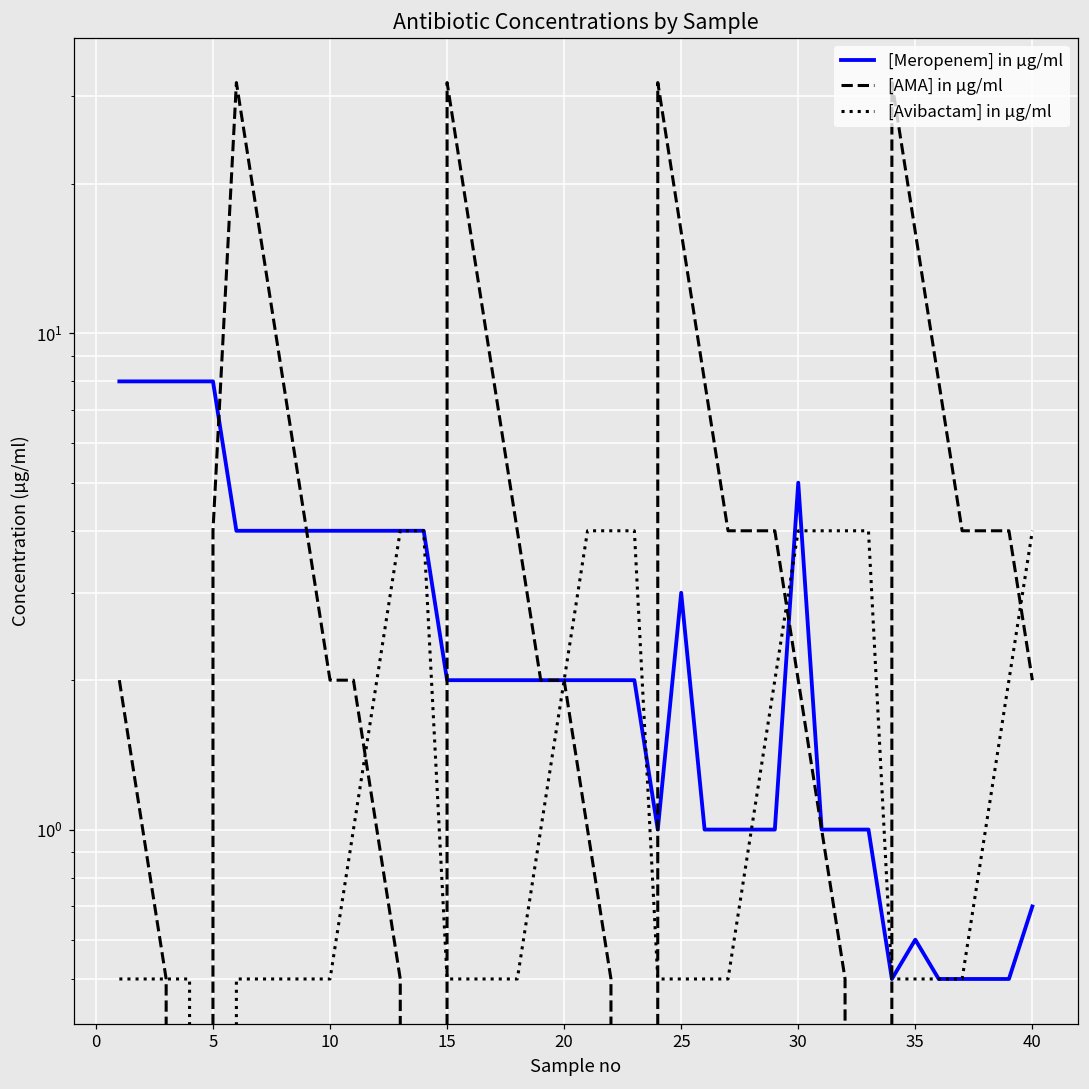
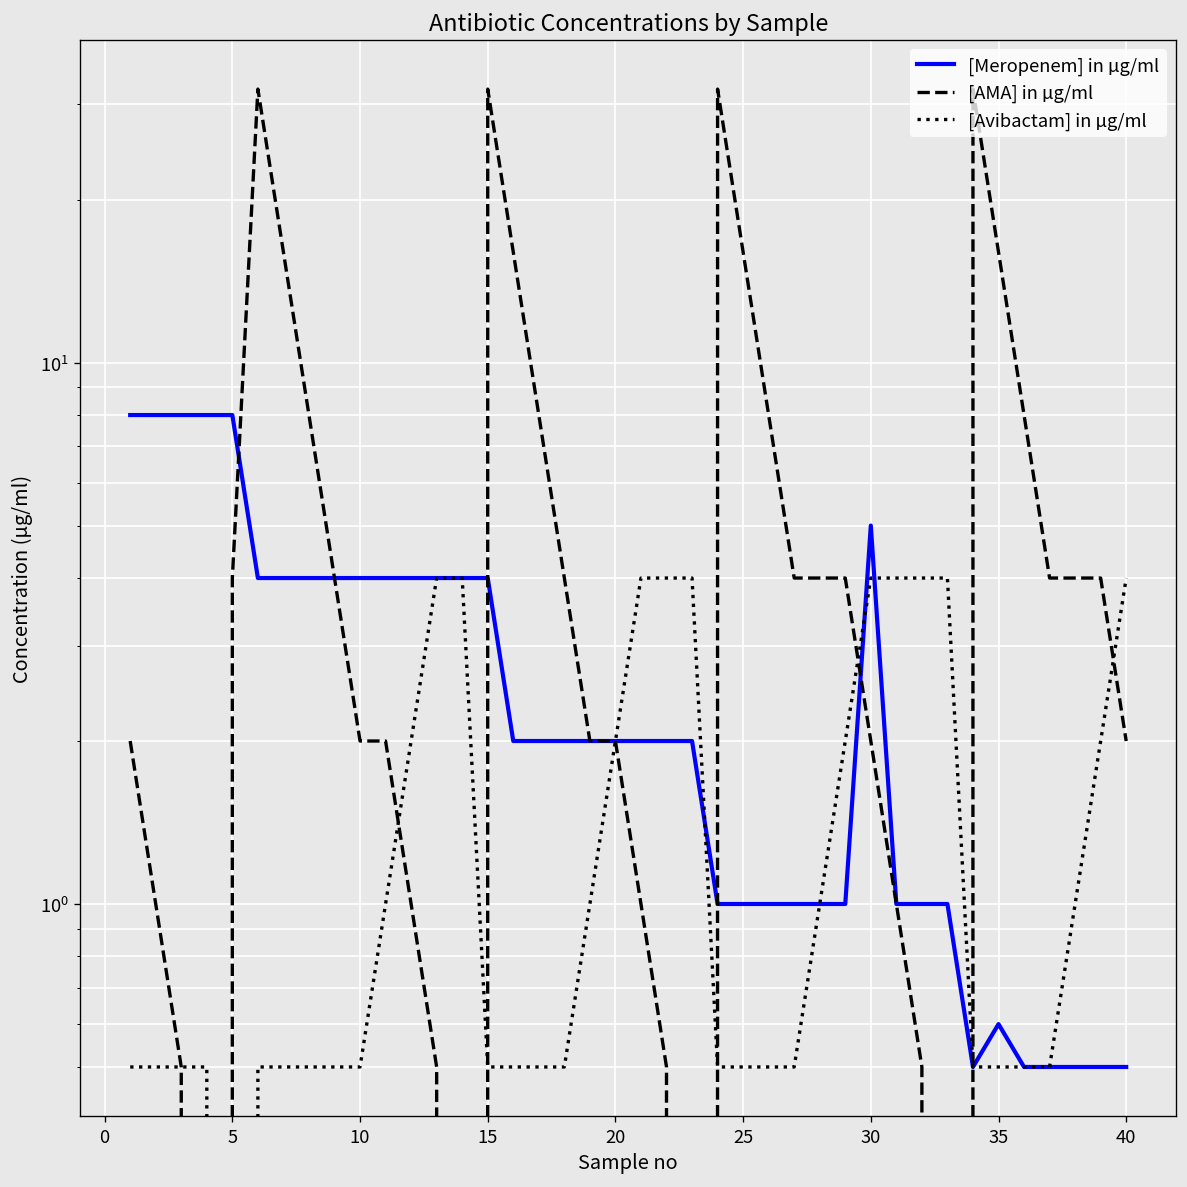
  {
    "[Meropenem] in µg/ml": {
      "5": 8.0,
      "10": 4.0,
-     "15": 2,
-     "25": 3,
+     "15": 4,
+     "25": 1,
      "30": 5.0,
      "35": 0.6,
-     "40": 0.7
+     "40": 0.5
    }
  }
